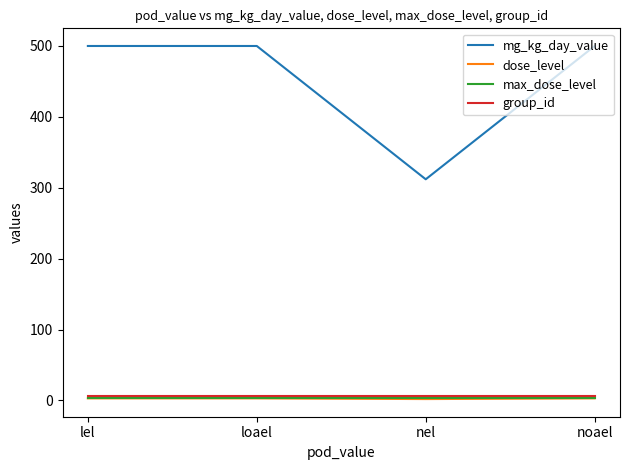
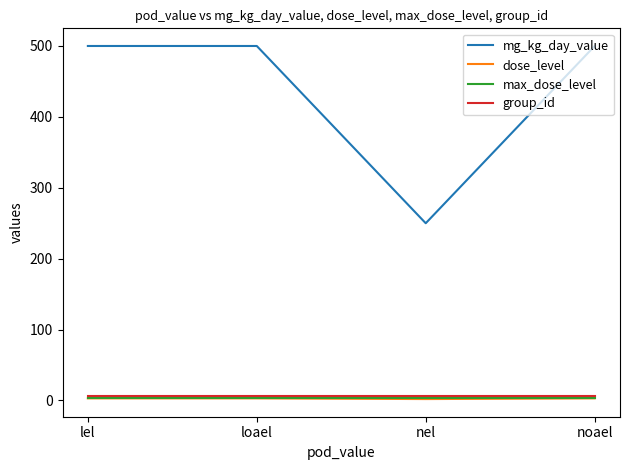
  {
    "mg_kg_day_value": {
      "lel": 500,
      "loael": 500,
-     "nel": 310
+     "nel": 250
    }
  }
